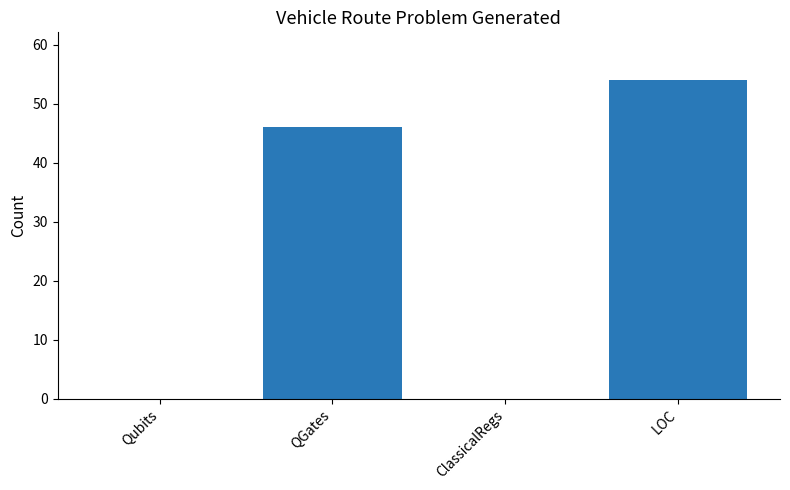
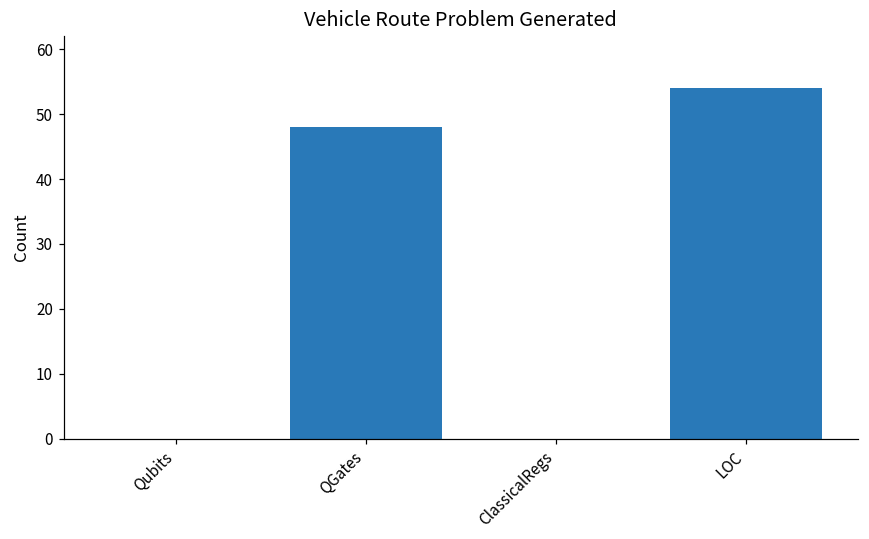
  {
    "Qubits": 0,
-   "QGates": 46,
+   "QGates": 48,
    "ClassicalRegs": 0,
    "LOC": 54
  }
